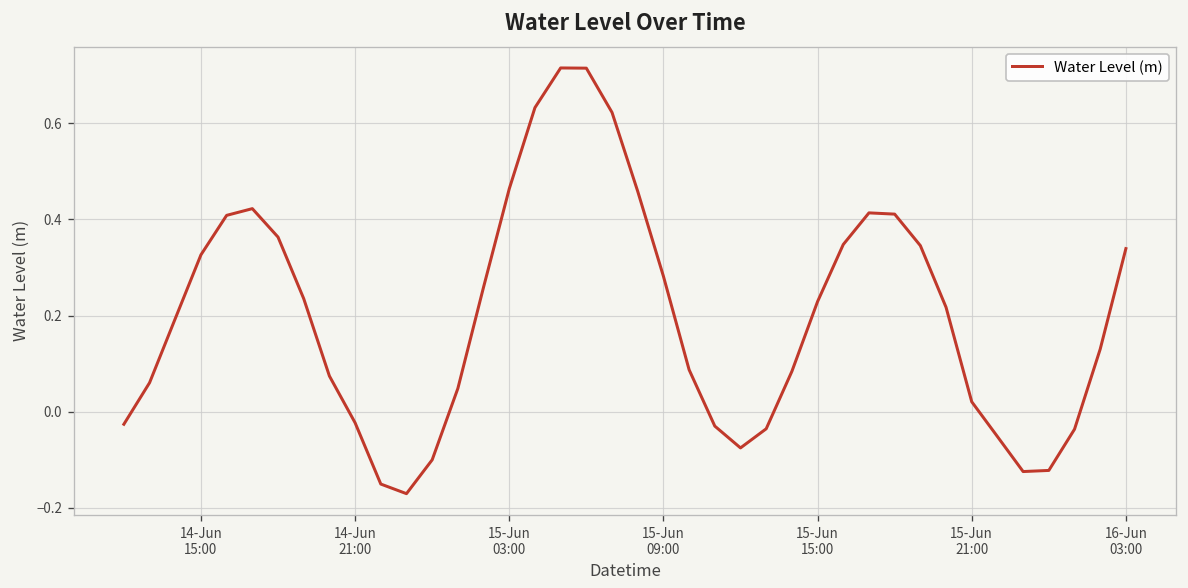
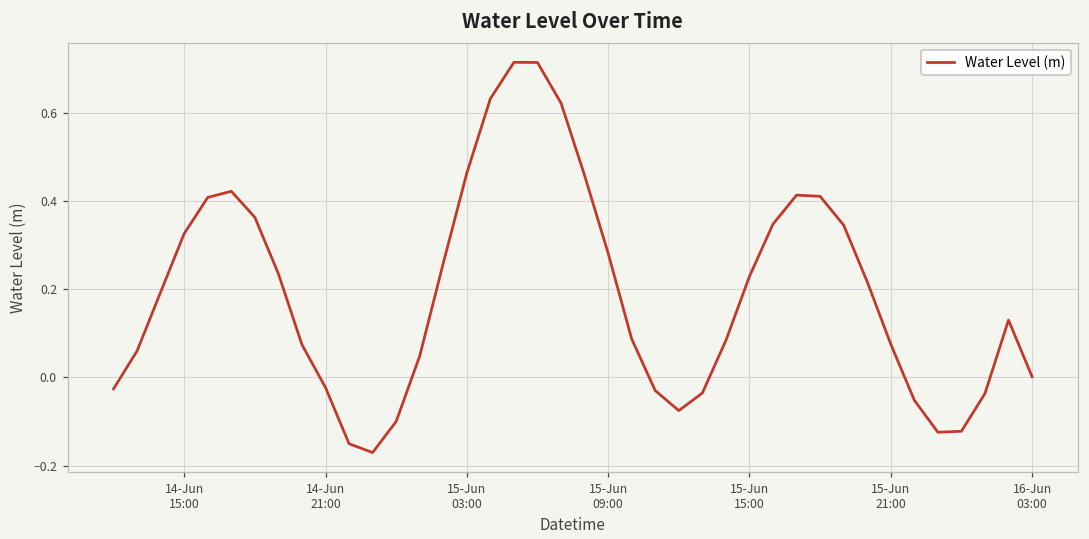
  {
    "14-Jun 15:00": 0.33,
    "14-Jun 21:00": -0.02,
    "15-Jun 03:00": 0.46,
    "15-Jun 09:00": 0.28,
    "15-Jun 15:00": 0.23,
-   "15-Jun 21:00": 0.02,
-   "16-Jun 03:00": 0.34
+   "15-Jun 21:00": 0.08,
+   "16-Jun 03:00": 0.00
  }
